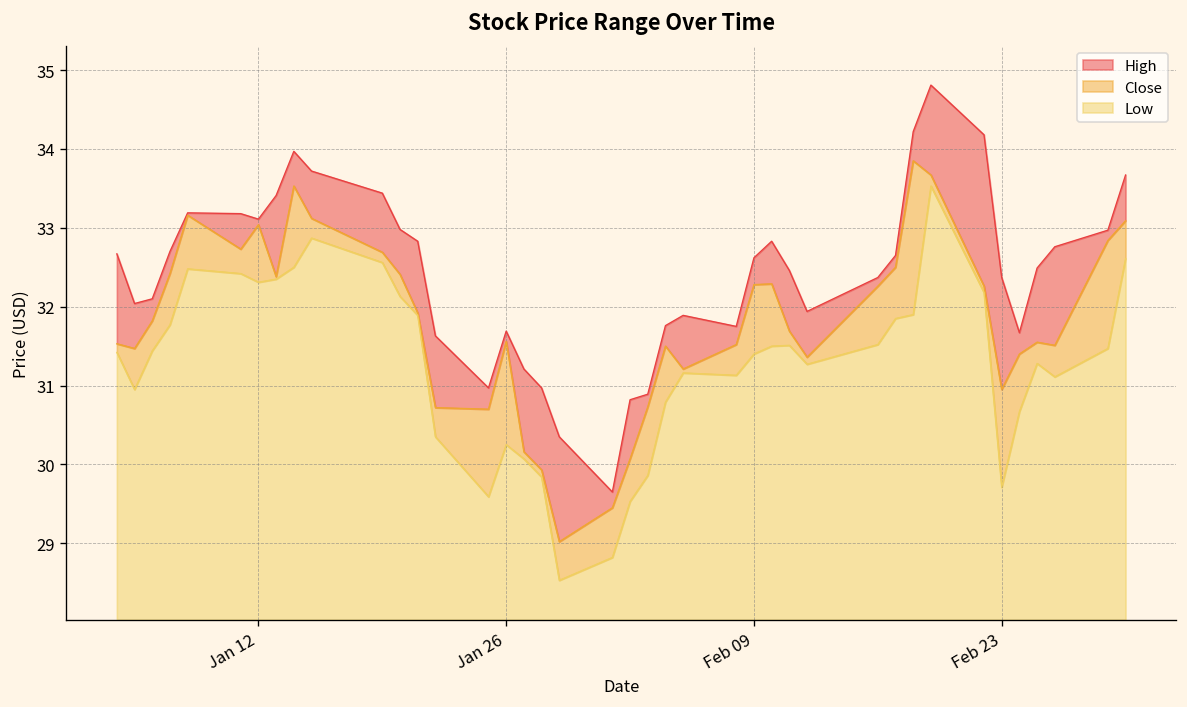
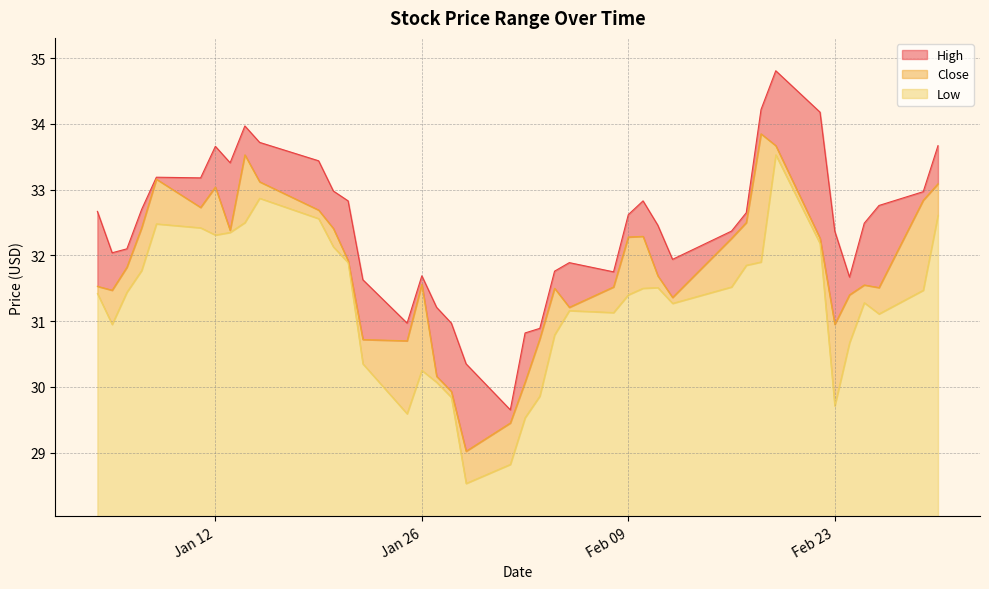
  {
    "High": {
-     "Jan 12": 33.1,
+     "Jan 12": 33.7,
      "Jan 26": 31.7,
      "Feb 09": 32.6,
      "Feb 23": 32.4
    }
  }
